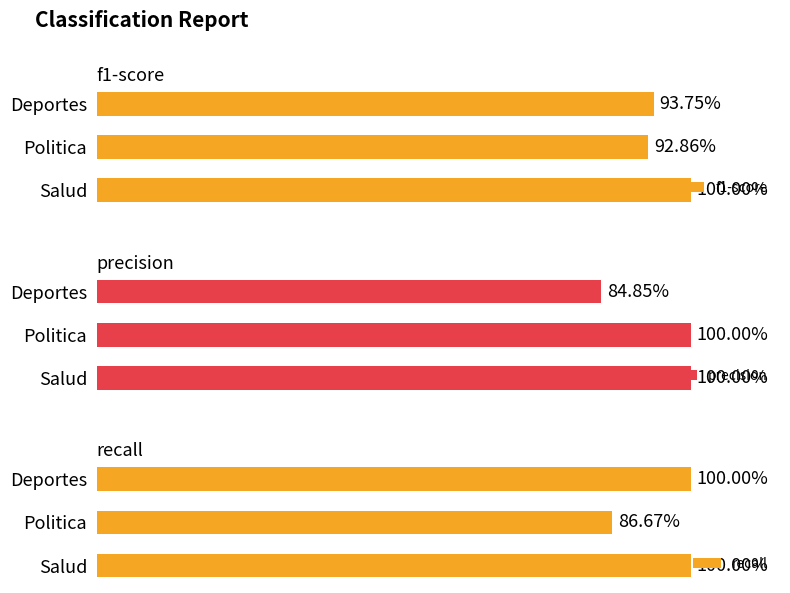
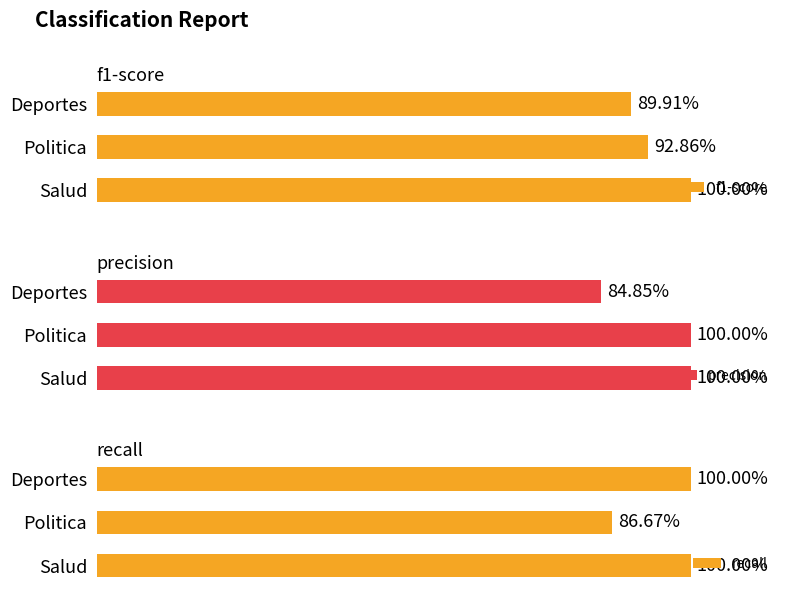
  {
    "f1-score": {
-     "Deportes": "93.75%",
+     "Deportes": "89.91%",
      "Politica": "92.86%",
      "Salud": "100.00%"
    },
    "precision": {
      "Deportes": "84.85%",
      "Politica": "100.00%",
      "Salud": "100.00%"
    },
    "recall": {
      "Deportes": "100.00%",
      "Politica": "86.67%",
      "Salud": "100.00%"
    }
  }
